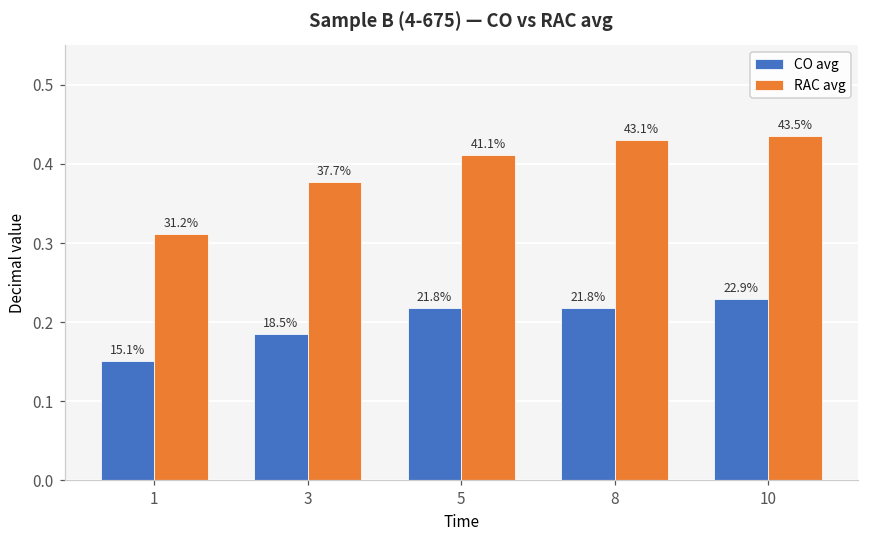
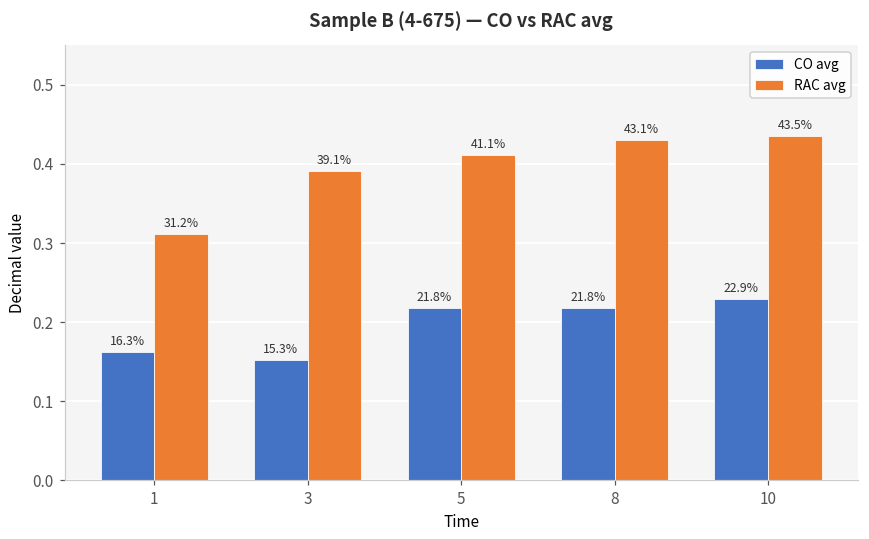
  {
    "CO avg": {
-     "1": "15.1%",
-     "3": "18.5%",
+     "1": "16.3%",
+     "3": "15.3%",
      "5": "21.8%",
      "8": "21.8%",
      "10": "22.9%"
    },
    "RAC avg": {
      "1": "31.2%",
-     "3": "37.7%",
+     "3": "39.1%",
      "5": "41.1%",
      "8": "43.1%",
      "10": "43.5%"
    }
  }
